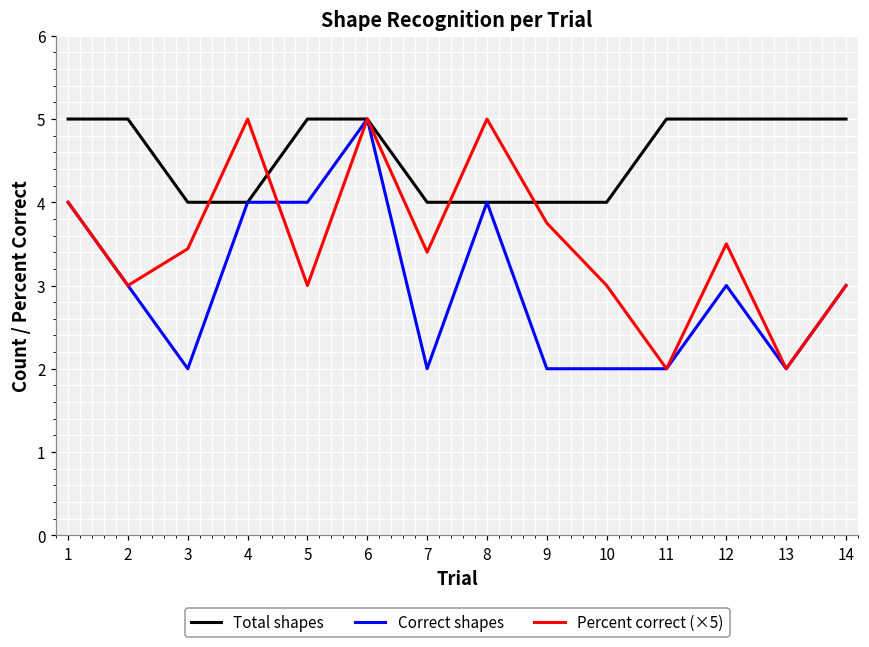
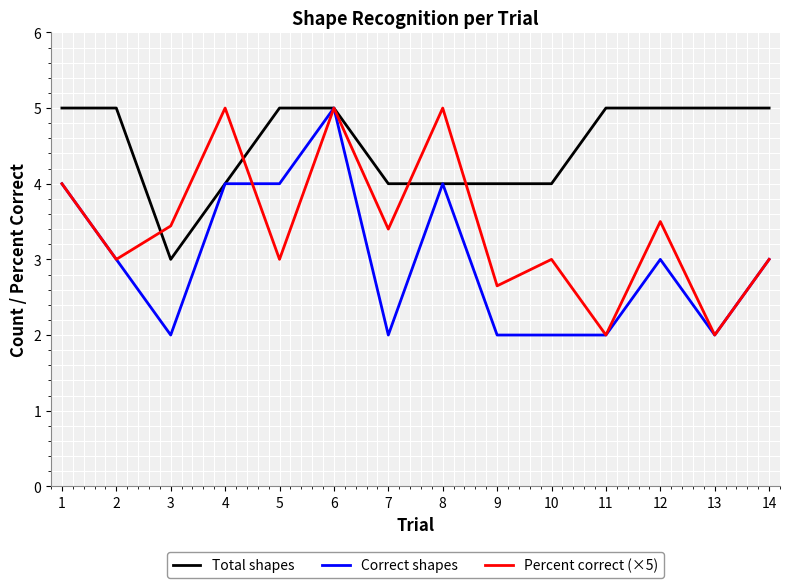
  {
    "Total shapes": {
      "1": 5,
      "2": 5,
-     "3": 4,
+     "3": 3,
      "5": 5,
      "7": 4,
      "9": 4,
      "10": 4,
      "11": 5,
      "12": 5,
      "13": 5,
      "14": 5
    },
    "Correct shapes": {
      "3": 2.0,
      "5": 4.0,
      "7": 2.0,
      "9": 2.0,
      "10": 2.0,
      "12": 3.0
    },
    "Percent correct (×5)": {
      "3": 3.4,
      "4": 5.0,
      "5": 3.0,
      "7": 3.4,
      "8": 5.0,
-     "9": 3.8,
+     "9": 2.7,
      "10": 3.0,
      "12": 3.5
    }
  }
